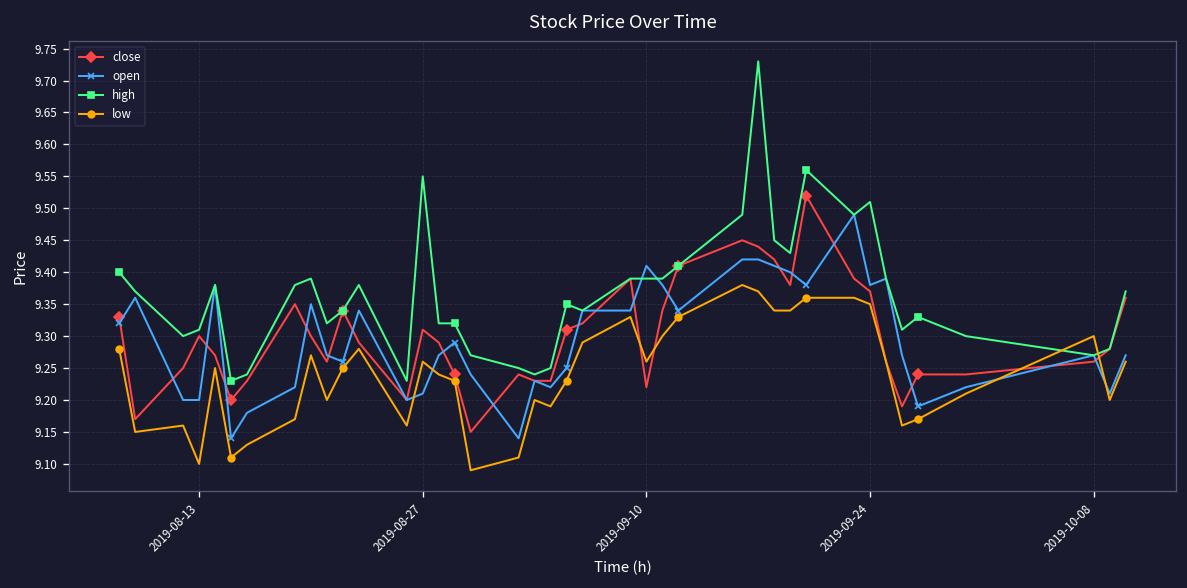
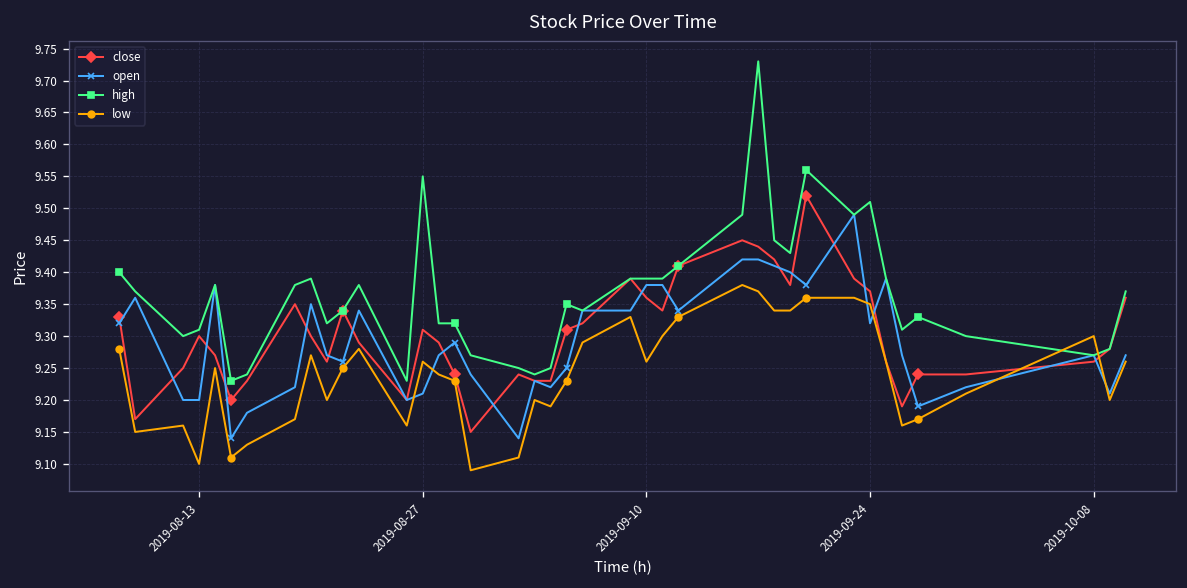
  {
    "close": {
      "2019-08-13": 9.30,
      "2019-08-27": 9.31,
-     "2019-09-10": 9.22,
+     "2019-09-10": 9.36,
      "2019-09-24": 9.37,
      "2019-10-08": 9.26
    },
    "open": {
      "2019-08-13": 9.20,
      "2019-08-27": 9.21,
-     "2019-09-10": 9.41,
-     "2019-09-24": 9.38
+     "2019-09-10": 9.38,
+     "2019-09-24": 9.32
    },
    "high": {
      "2019-08-13": 9.31,
      "2019-08-27": 9.55,
      "2019-09-10": 9.39,
      "2019-09-24": 9.51
    },
    "low": {
      "2019-08-13": 9.10,
      "2019-08-27": 9.26,
      "2019-09-10": 9.26,
      "2019-09-24": 9.35,
      "2019-10-08": 9.30
    }
  }
